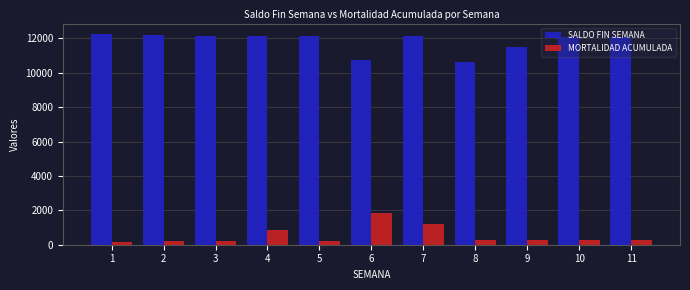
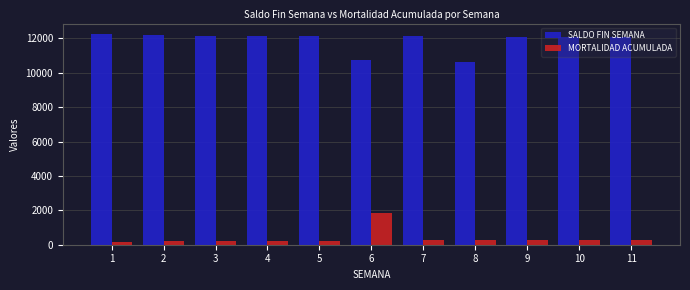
  {
    "SALDO FIN SEMANA": {
      "1": 12200,
      "2": 12200,
      "3": 12200,
      "4": 12100,
      "5": 12100,
      "6": 10700,
      "7": 12100,
      "8": 10600,
-     "9": 11500
+     "9": 12100
    },
    "MORTALIDAD ACUMULADA": {
      "2": 200,
      "3": 200,
-     "4": 800,
+     "4": 200,
      "5": 200,
      "6": 1900,
-     "7": 1200,
+     "7": 300,
      "8": 300,
      "9": 300,
      "10": 300,
      "11": 300
    }
  }
